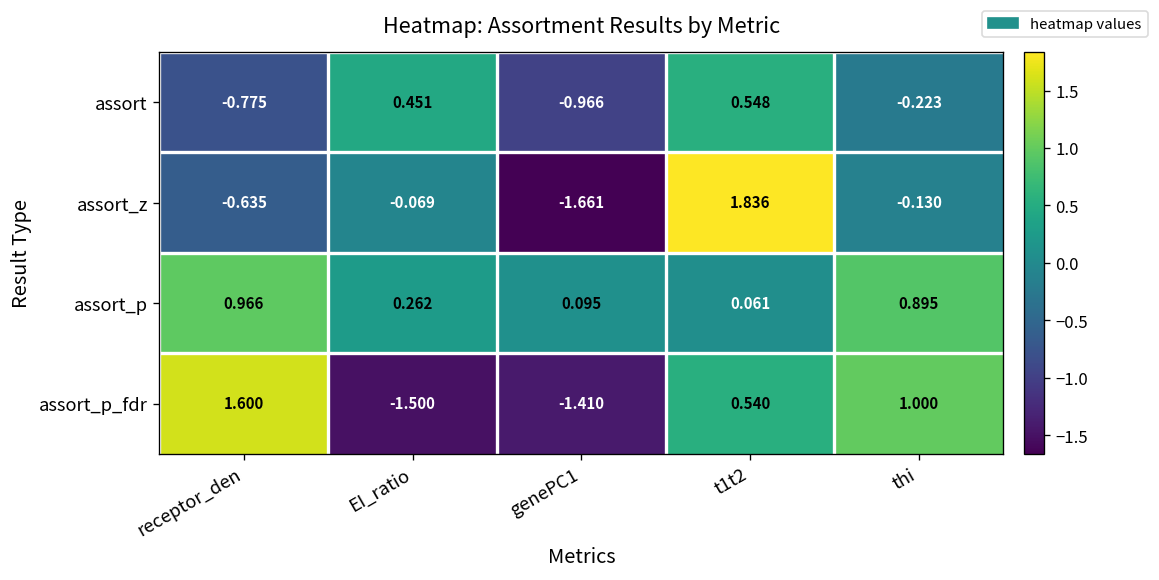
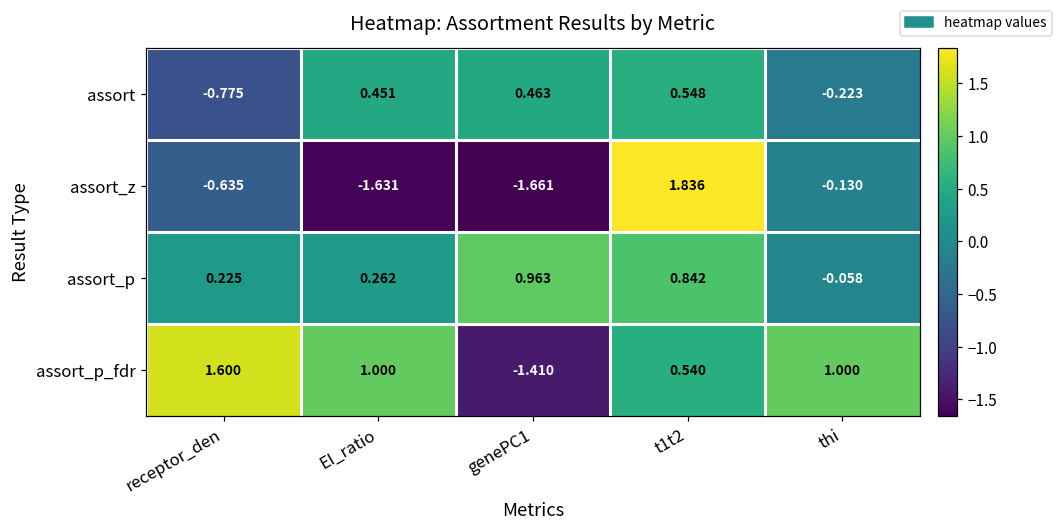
  {
    "assort": {
      "receptor_den": -0.775,
      "EI_ratio": 0.451,
-     "genePC1": -0.966,
+     "genePC1": 0.463,
      "t1t2": 0.548,
      "thi": -0.223
    },
    "assort_z": {
      "receptor_den": -0.635,
-     "EI_ratio": -0.069,
+     "EI_ratio": -1.631,
      "genePC1": -1.661,
      "t1t2": 1.836,
      "thi": -0.130
    },
    "assort_p": {
-     "receptor_den": 0.966,
+     "receptor_den": 0.225,
      "EI_ratio": 0.262,
-     "genePC1": 0.095,
-     "t1t2": 0.061,
-     "thi": 0.895
+     "genePC1": 0.963,
+     "t1t2": 0.842,
+     "thi": -0.058
    },
    "assort_p_fdr": {
      "receptor_den": 1.600,
-     "EI_ratio": -1.500,
+     "EI_ratio": 1.000,
      "genePC1": -1.410,
      "t1t2": 0.540,
      "thi": 1.000
    }
  }
